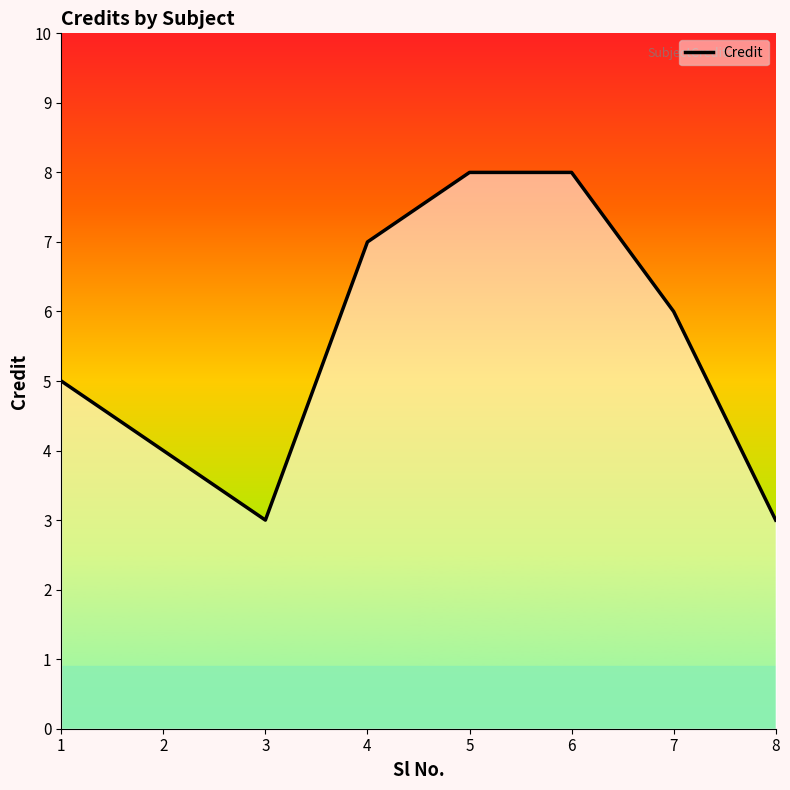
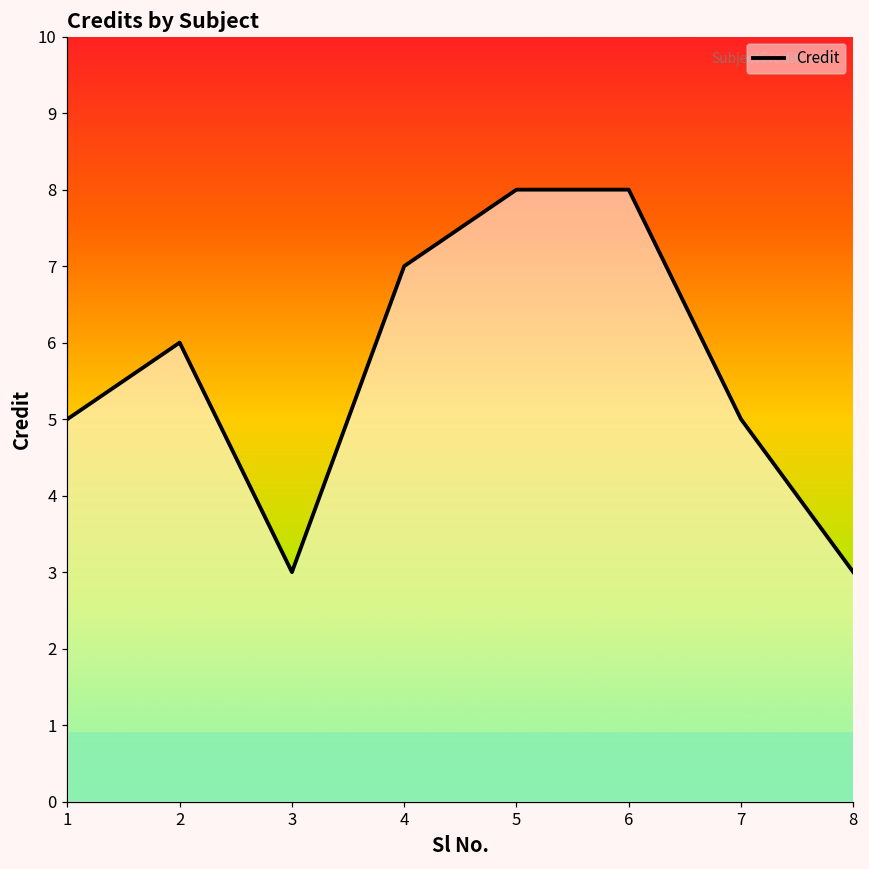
  {
    "1": 5,
-   "2": 4,
+   "2": 6,
    "3": 3,
    "4": 7,
    "5": 8,
    "6": 8,
-   "7": 6,
+   "7": 5,
    "8": 3
  }
